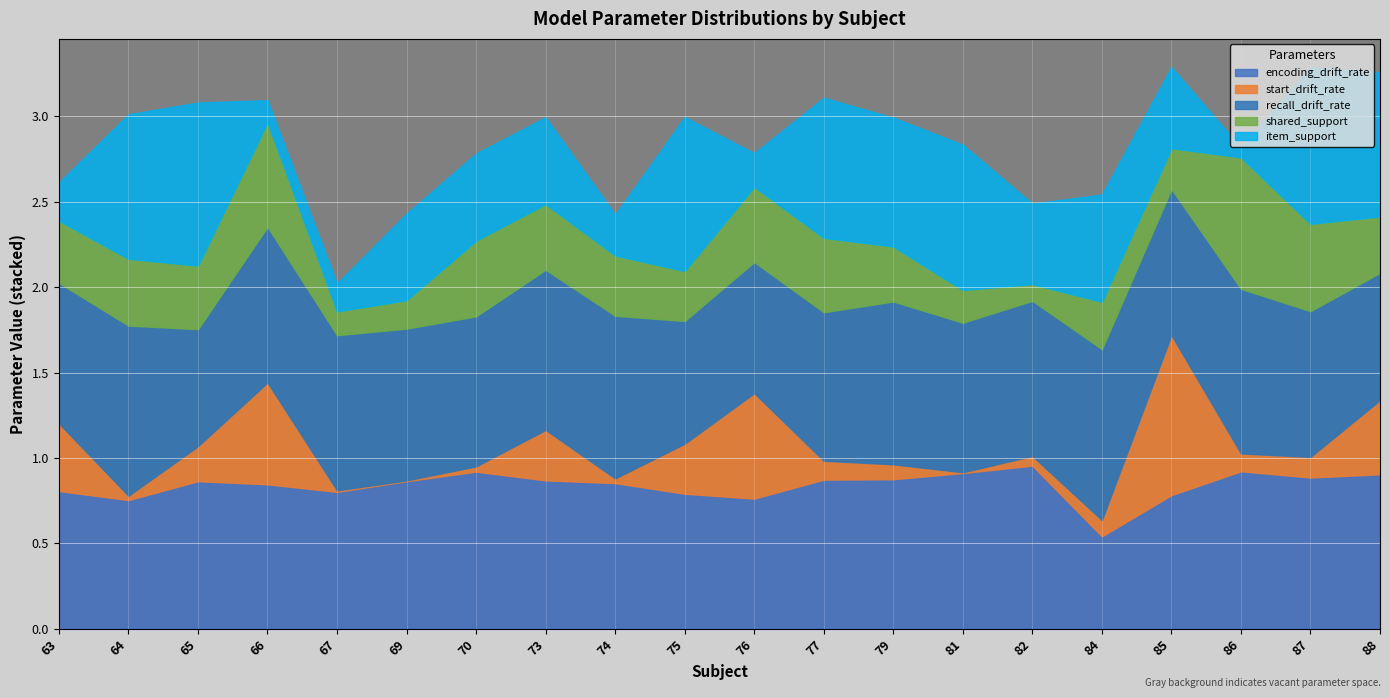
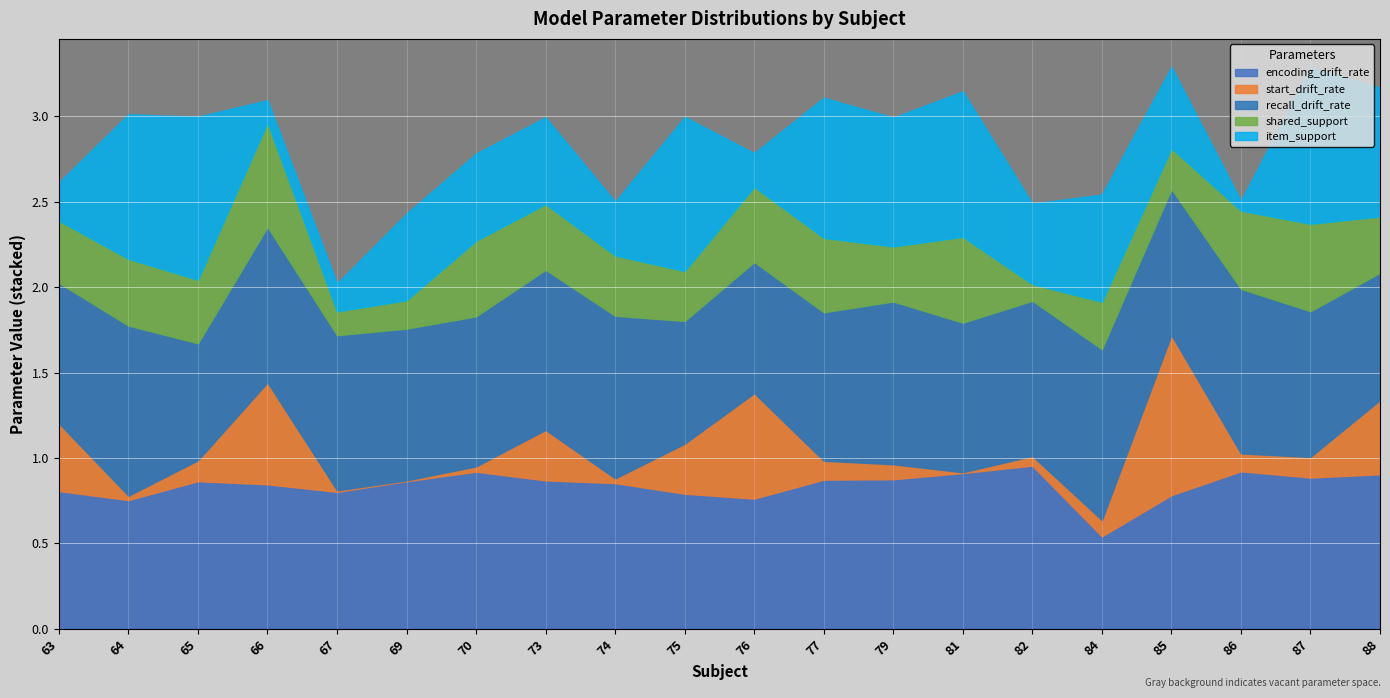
  {
    "start_drift_rate": {
      "63": 0.40,
      "64": 0.03,
-     "65": 0.20,
+     "65": 0.12,
      "66": 0.60,
      "70": 0.03,
      "73": 0.30,
      "74": 0.03,
      "75": 0.29,
      "76": 0.62,
      "77": 0.11,
      "79": 0.09,
      "82": 0.06,
      "84": 0.10,
      "85": 0.94,
      "86": 0.10,
      "87": 0.12,
      "88": 0.43
    },
    "shared_support": {
      "63": 0.36,
      "64": 0.39,
      "65": 0.37,
      "66": 0.61,
      "67": 0.14,
      "69": 0.17,
      "70": 0.44,
      "73": 0.38,
      "74": 0.35,
      "75": 0.29,
      "76": 0.44,
      "77": 0.44,
      "79": 0.32,
-     "81": 0.19,
+     "81": 0.50,
      "82": 0.10,
      "84": 0.28,
      "85": 0.24,
-     "86": 0.77,
+     "86": 0.46,
      "87": 0.51,
      "88": 0.33
    },
    "item_support": {
      "63": 0.22,
      "64": 0.85,
      "65": 0.95,
      "66": 0.13,
      "67": 0.16,
      "69": 0.51,
      "70": 0.51,
      "73": 0.51,
-     "74": 0.24,
+     "74": 0.31,
      "75": 0.90,
      "76": 0.20,
      "77": 0.82,
      "79": 0.75,
      "81": 0.85,
      "82": 0.47,
      "84": 0.63,
      "85": 0.48,
      "86": 0.06,
-     "88": 0.84
+     "88": 0.75
    }
  }
